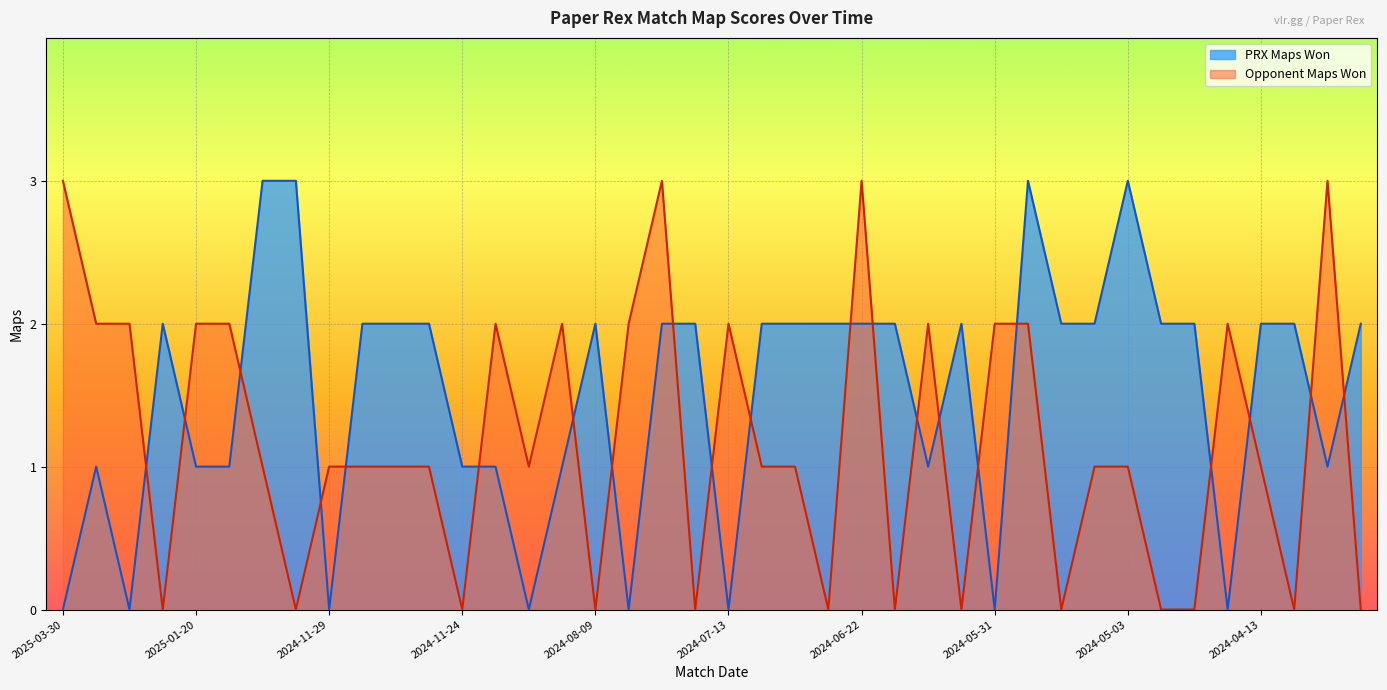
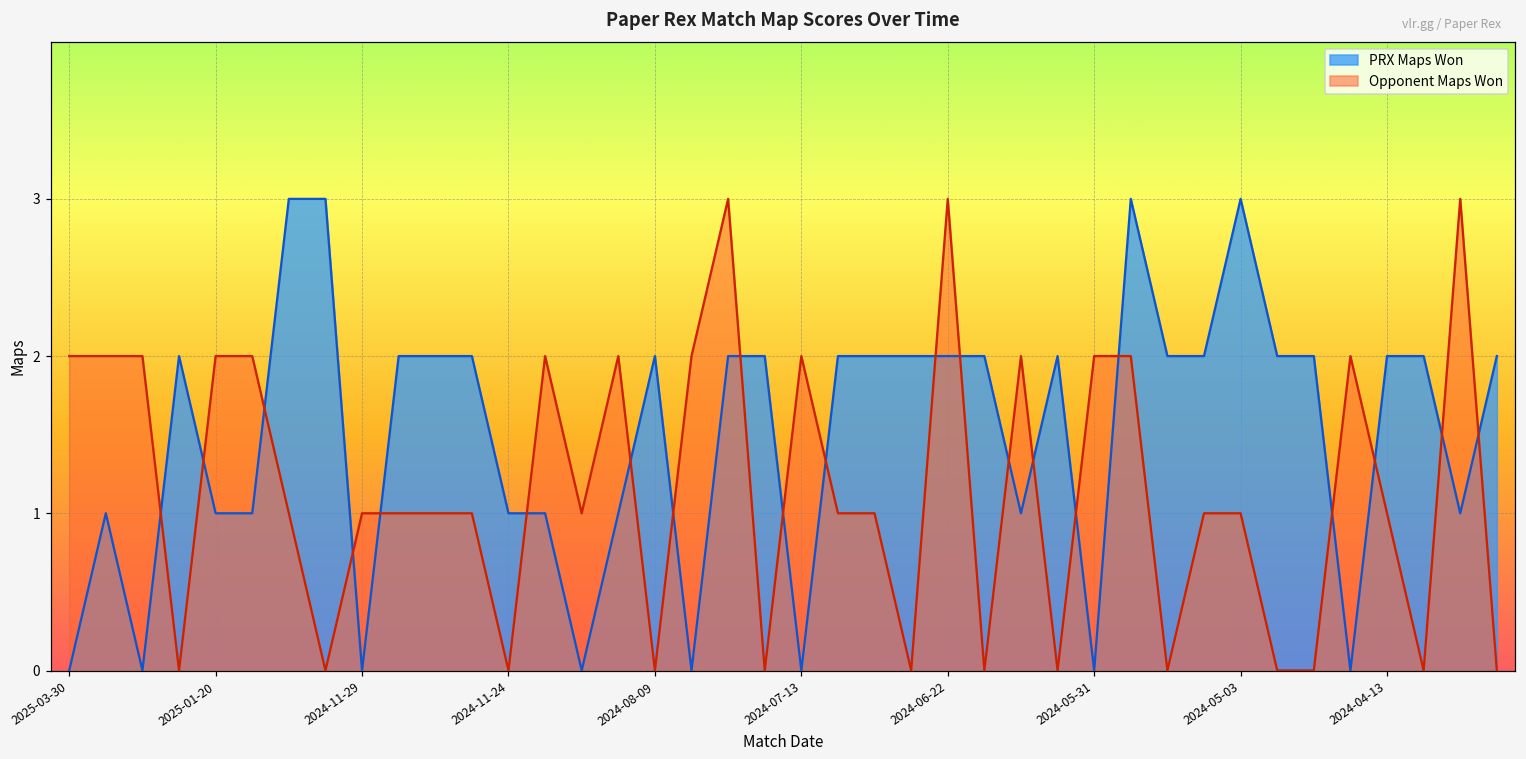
  {
    "PRX Maps Won": {
      "2025-03-30": 0,
      "2025-01-20": 1,
      "2024-11-29": 0,
      "2024-08-09": 2,
      "2024-07-13": 0,
      "2024-06-22": 2,
      "2024-05-31": 0,
      "2024-05-03": 3,
      "2024-04-13": 2
    },
    "Opponent Maps Won": {
-     "2025-03-30": 3,
+     "2025-03-30": 2,
      "2025-01-20": 2,
      "2024-11-29": 1,
      "2024-08-09": 0,
      "2024-07-13": 2,
      "2024-06-22": 3,
      "2024-05-31": 2,
      "2024-05-03": 1,
      "2024-04-13": 1
    }
  }
